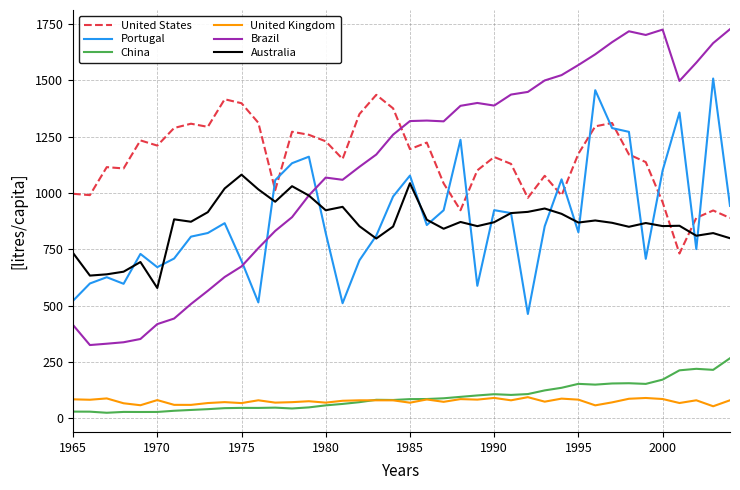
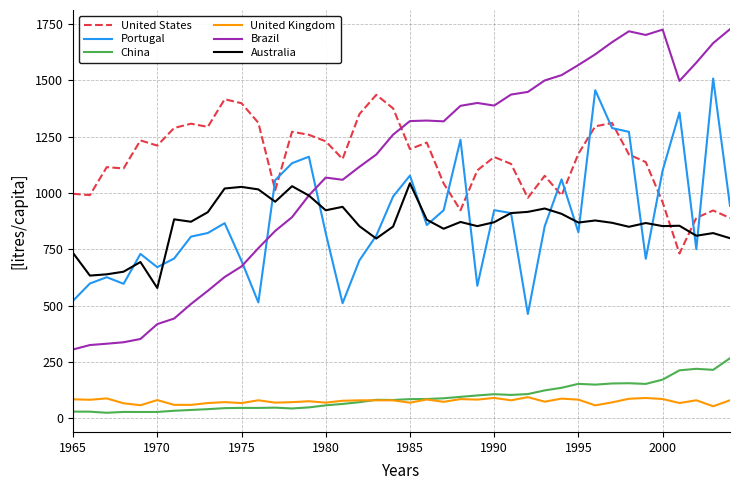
  {
    "United States": {
      "1965": 1000,
      "1970": 1210,
      "1975": 1400,
      "1980": 1230,
      "1985": 1190,
      "1990": 1160,
      "1995": 1170,
      "2000": 960
    },
    "Portugal": {
      "1965": 520,
      "1970": 670,
      "1975": 700,
      "1980": 820,
      "1985": 1080,
      "1990": 920,
      "1995": 830,
      "2000": 1100
    },
    "China": {
      "1965": 30,
      "1970": 30,
      "1975": 50,
      "1980": 60,
      "1985": 90,
      "1990": 110,
      "1995": 150,
      "2000": 170
    },
    "United Kingdom": {
      "1965": 90,
      "1970": 80,
      "1975": 70,
      "1980": 70,
      "1985": 70,
      "1990": 90,
      "1995": 80,
      "2000": 90
    },
    "Brazil": {
-     "1965": 410,
+     "1965": 310,
      "1970": 420,
      "1975": 670,
      "1980": 1070,
      "1985": 1320,
      "1990": 1390,
      "1995": 1570,
      "2000": 1720
    },
    "Australia": {
      "1965": 730,
      "1970": 580,
-     "1975": 1080,
+     "1975": 1030,
      "1980": 920,
      "1985": 1040,
      "1990": 870,
      "1995": 870,
      "2000": 850
    }
  }
